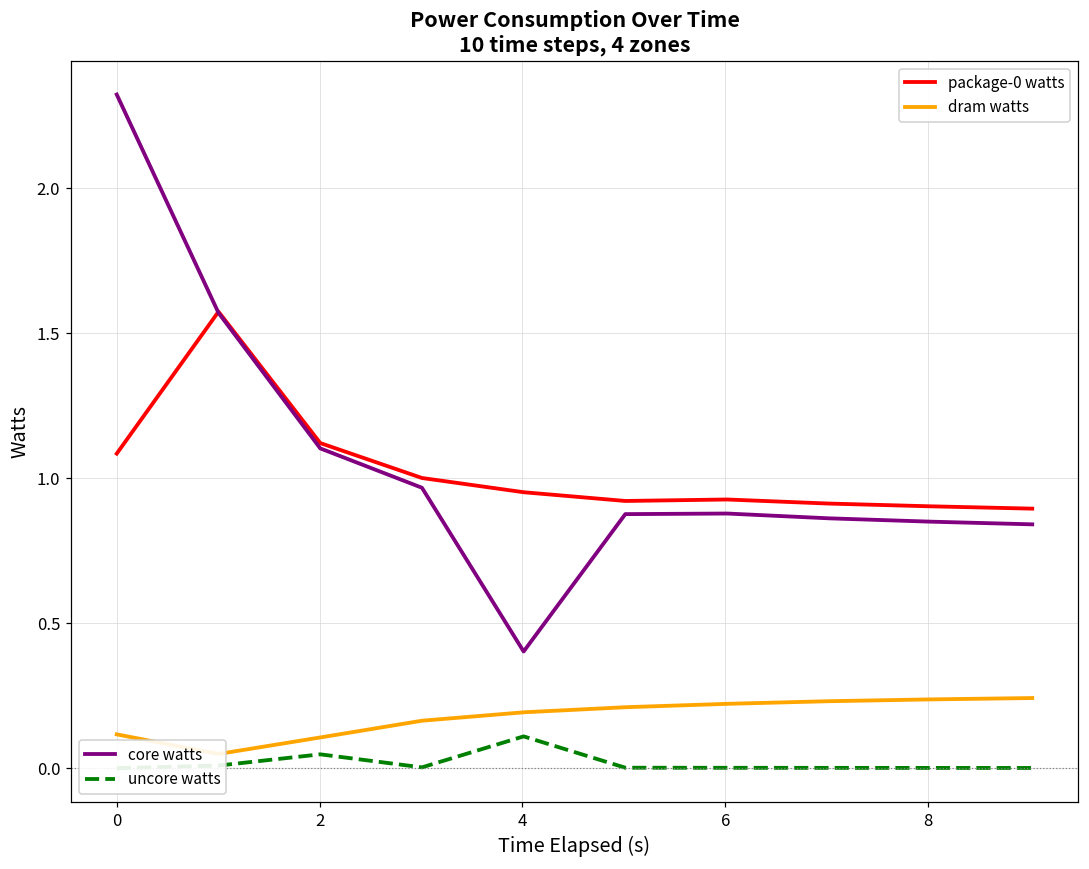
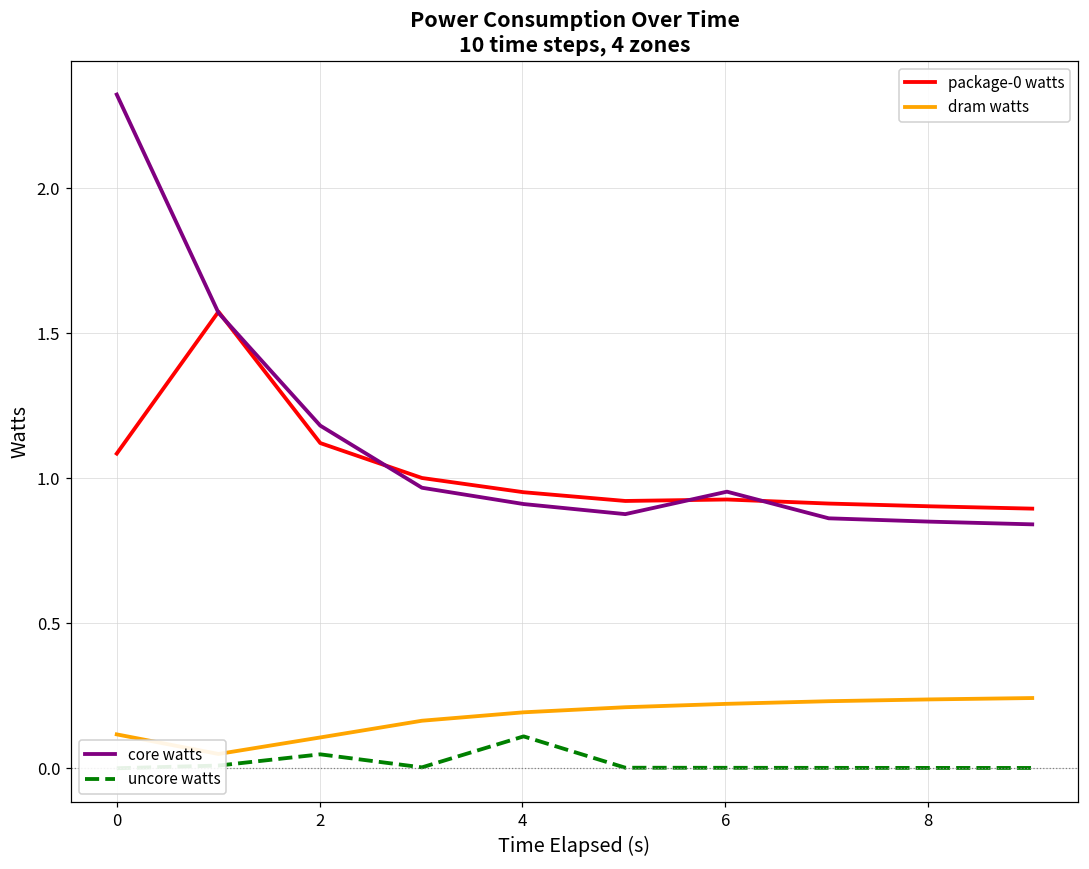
  {
    "core watts": {
      "0": 2.32,
-     "2": 1.10,
-     "4": 0.40,
-     "6": 0.88
+     "2": 1.18,
+     "4": 0.91,
+     "6": 0.95
    },
    "uncore watts": {
      "2": 0.05,
      "4": 0.11,
      "6": 0.00
    }
  }
